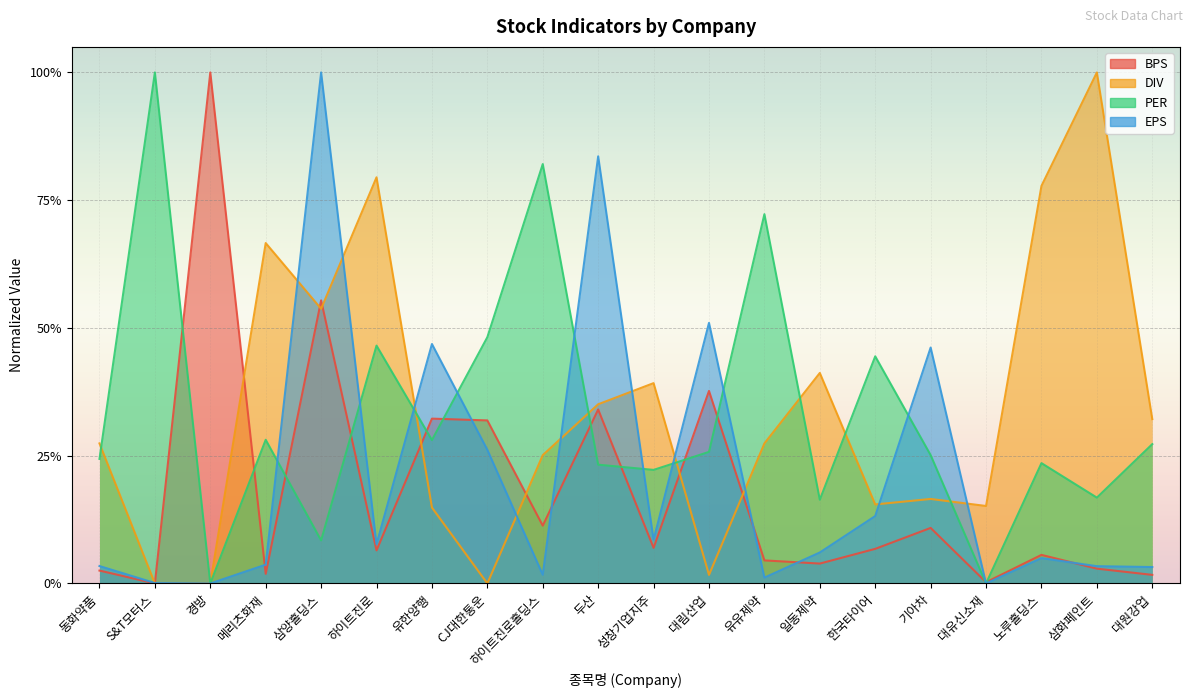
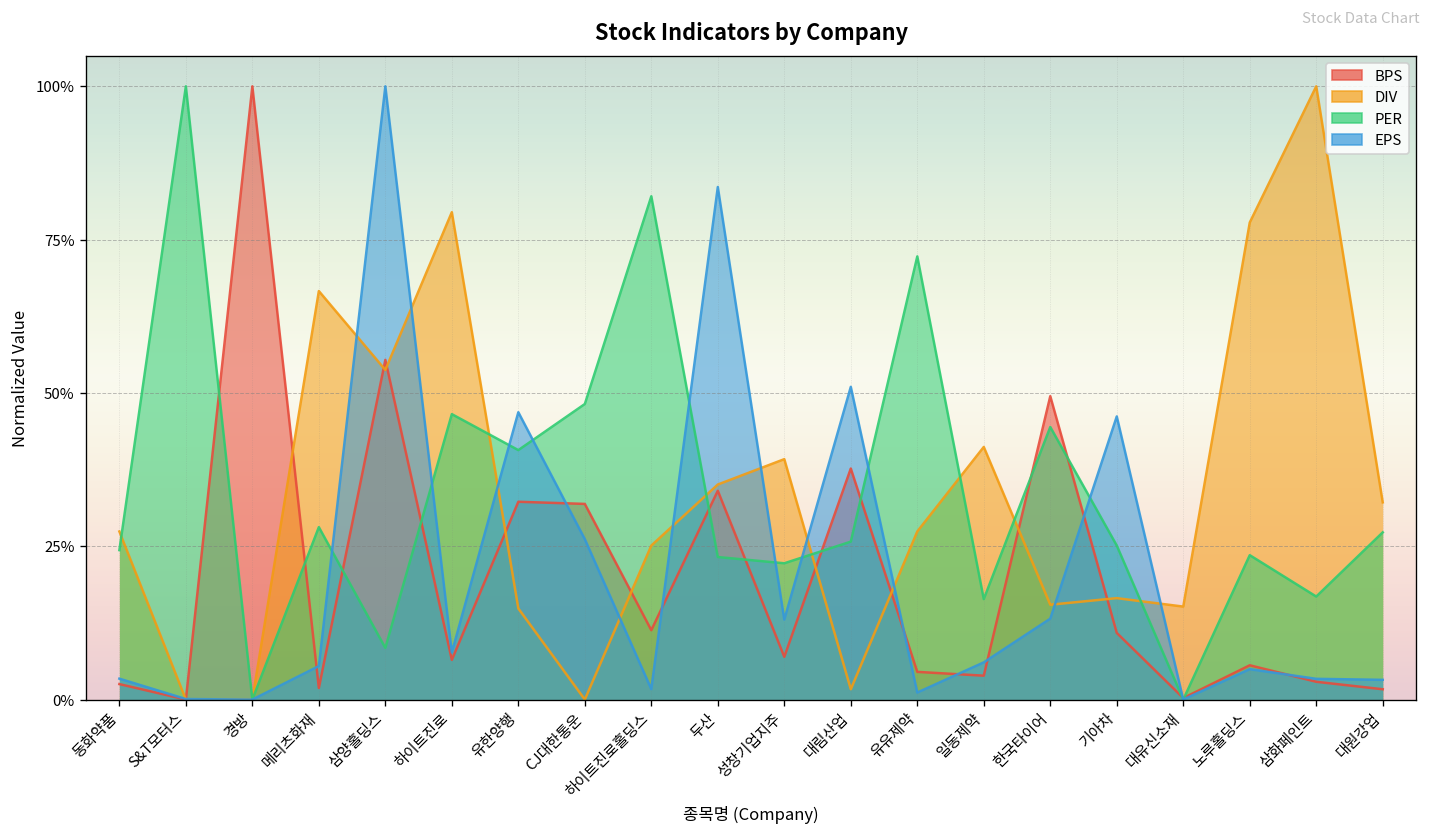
  {
    "BPS": {
      "동화약품": "3%",
      "경방": "100%",
      "메리츠화재": "2%",
      "삼양홀딩스": "55%",
      "하이트진로": "6%",
      "유한양행": "32%",
      "CJ대한통운": "32%",
      "하이트진로홀딩스": "11%",
      "두산": "34%",
      "성창기업지주": "7%",
      "대림산업": "38%",
      "유유제약": "5%",
      "일동제약": "4%",
-     "한국타이어": "7%",
+     "한국타이어": "49%",
      "기아차": "11%",
      "노루홀딩스": "6%",
      "대원강업": "2%"
    },
    "DIV": {
      "동화약품": "27%",
      "메리츠화재": "67%",
      "삼양홀딩스": "54%",
      "하이트진로": "79%",
      "유한양행": "15%",
      "CJ대한통운": "0%",
      "하이트진로홀딩스": "25%",
      "두산": "35%",
      "성창기업지주": "39%",
      "대림산업": "2%",
      "유유제약": "27%",
      "일동제약": "41%",
      "한국타이어": "15%",
      "기아차": "17%",
      "대유신소재": "15%",
      "노루홀딩스": "78%",
      "삼화페인트": "100%",
      "대원강업": "32%"
    },
    "PER": {
      "동화약품": "24%",
      "S&T모터스": "100%",
      "메리츠화재": "28%",
      "삼양홀딩스": "8%",
      "하이트진로": "47%",
-     "유한양행": "28%",
+     "유한양행": "41%",
      "CJ대한통운": "48%",
      "하이트진로홀딩스": "82%",
      "두산": "23%",
      "성창기업지주": "22%",
      "대림산업": "26%",
      "유유제약": "72%",
      "일동제약": "16%",
      "한국타이어": "44%",
      "기아차": "25%",
      "노루홀딩스": "24%",
      "삼화페인트": "17%",
      "대원강업": "27%"
    },
    "EPS": {
      "동화약품": "3%",
-     "메리츠화재": "4%",
+     "메리츠화재": "5%",
      "삼양홀딩스": "100%",
      "하이트진로": "8%",
      "유한양행": "47%",
      "CJ대한통운": "26%",
      "하이트진로홀딩스": "2%",
      "두산": "84%",
-     "성창기업지주": "9%",
+     "성창기업지주": "13%",
      "대림산업": "51%",
      "유유제약": "1%",
      "일동제약": "6%",
      "한국타이어": "13%",
      "기아차": "46%",
      "노루홀딩스": "5%",
      "대원강업": "3%"
    }
  }
